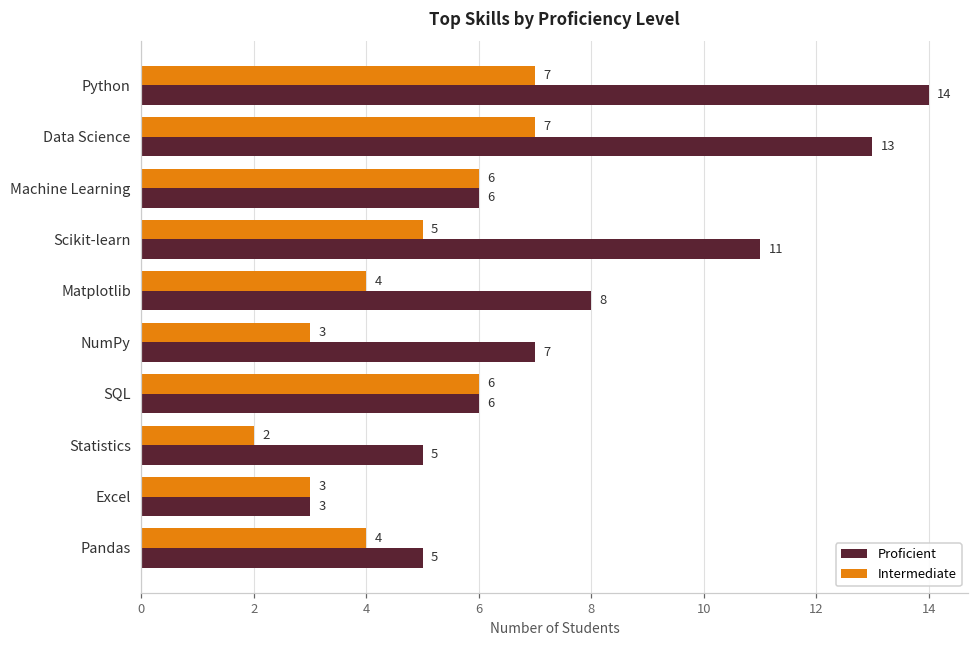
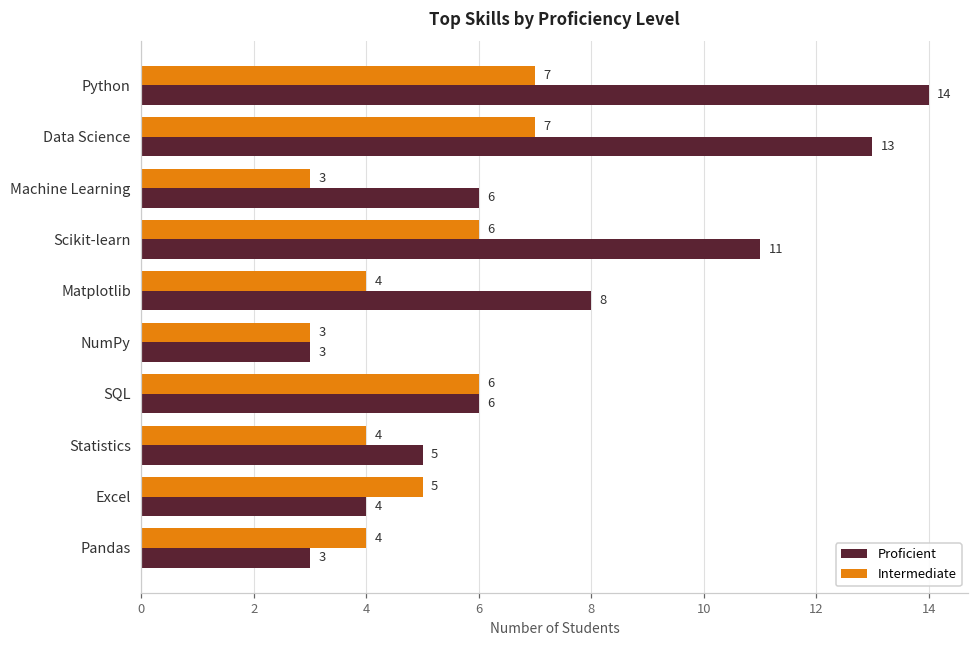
  {
    "Proficient": {
      "Python": 14,
      "Data Science": 13,
      "Machine Learning": 6,
      "Scikit-learn": 11,
      "Matplotlib": 8,
-     "NumPy": 7,
+     "NumPy": 3,
      "SQL": 6,
      "Statistics": 5,
-     "Excel": 3,
-     "Pandas": 5
+     "Excel": 4,
+     "Pandas": 3
    },
    "Intermediate": {
      "Python": 7,
      "Data Science": 7,
-     "Machine Learning": 6,
-     "Scikit-learn": 5,
+     "Machine Learning": 3,
+     "Scikit-learn": 6,
      "Matplotlib": 4,
      "NumPy": 3,
      "SQL": 6,
-     "Statistics": 2,
-     "Excel": 3,
+     "Statistics": 4,
+     "Excel": 5,
      "Pandas": 4
    }
  }
